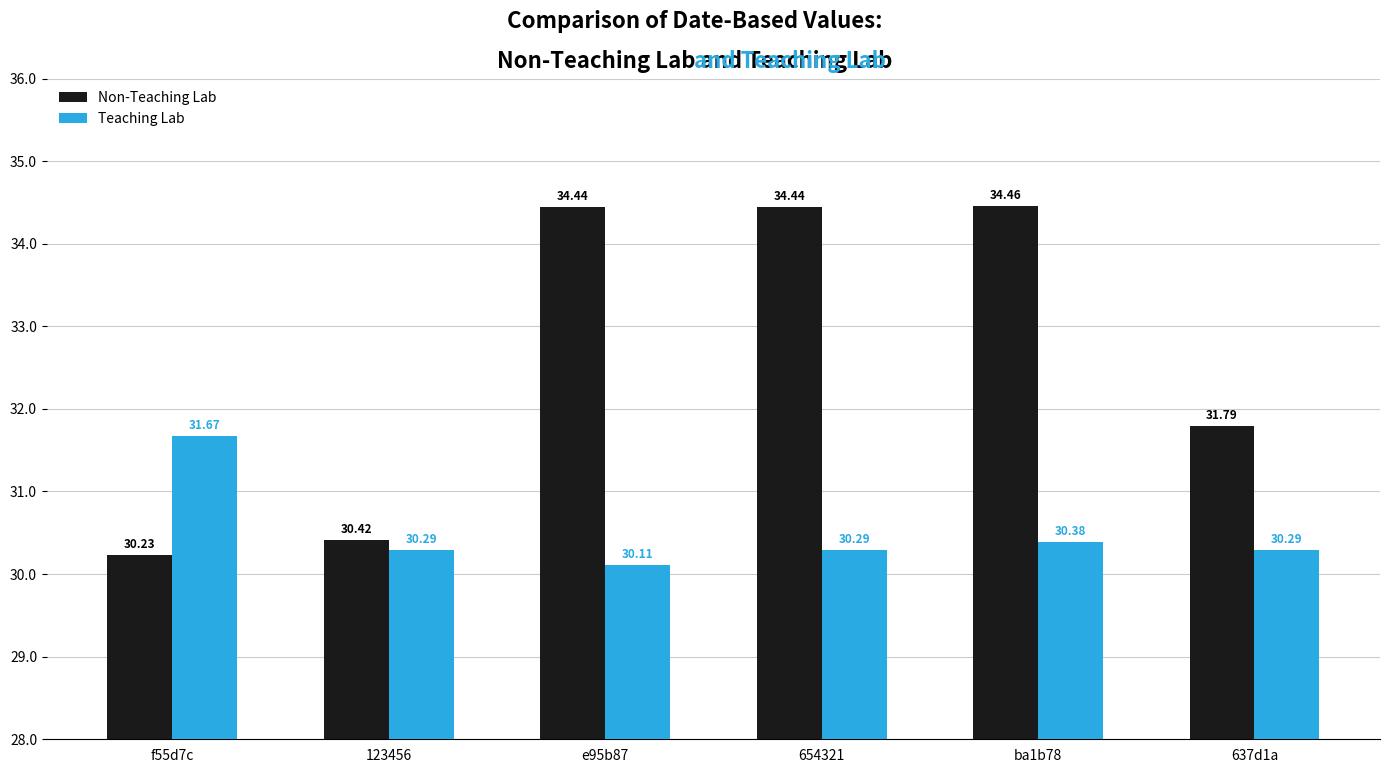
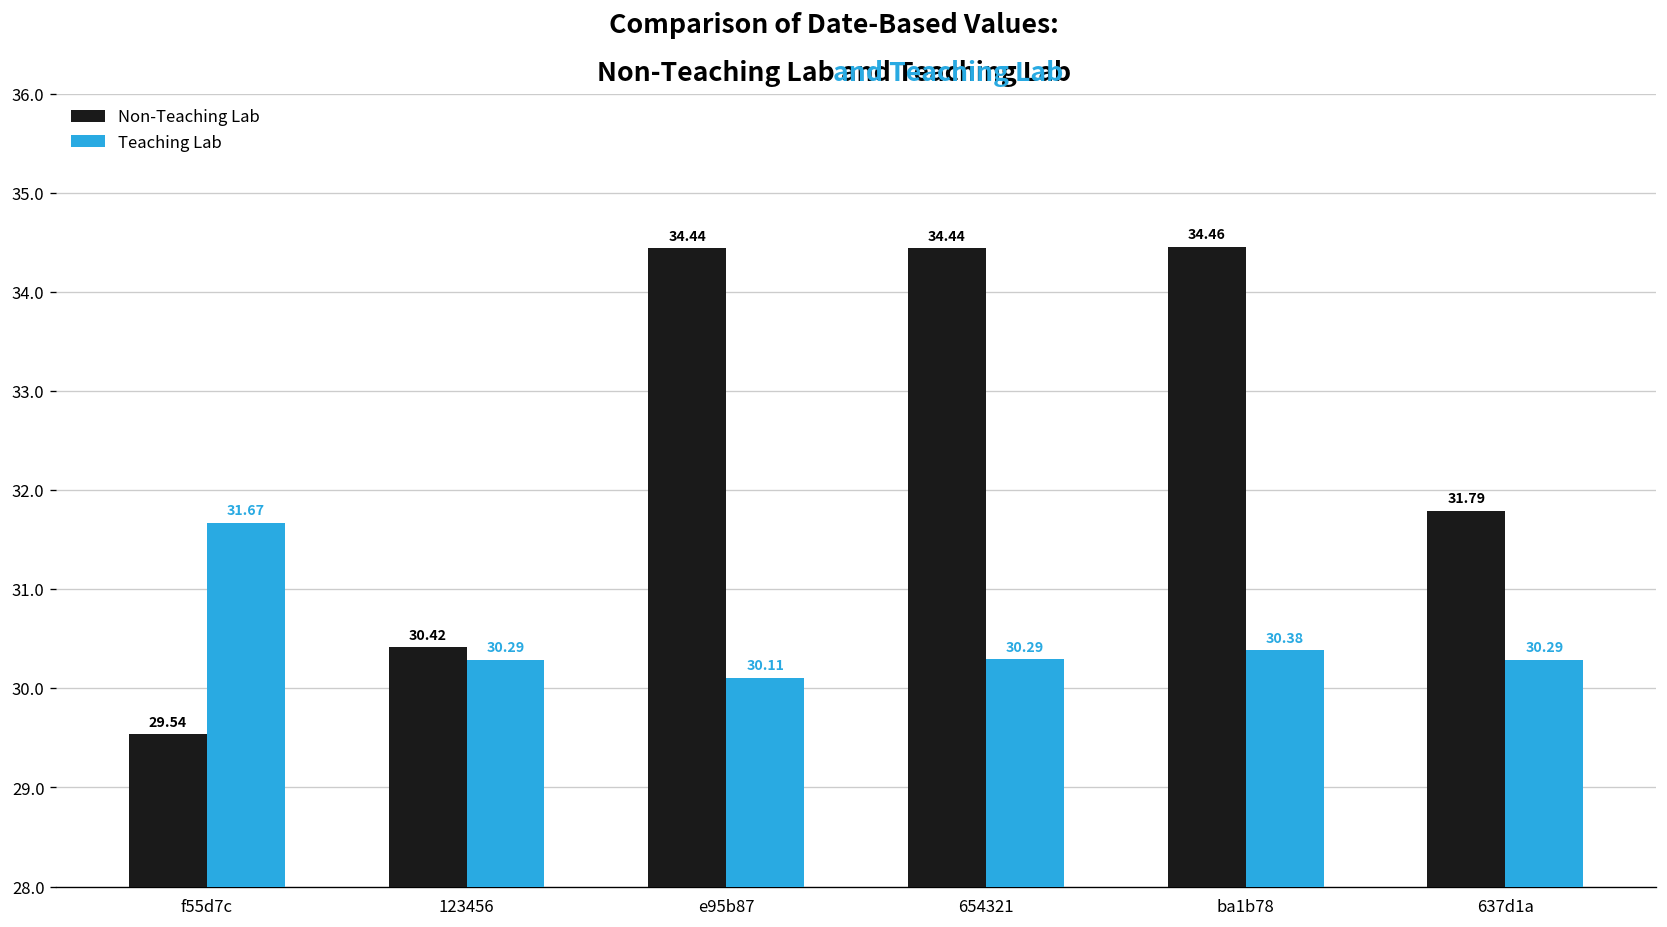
  {
    "Non-Teaching Lab": {
-     "f55d7c": 30.23,
+     "f55d7c": 29.54,
      "123456": 30.42,
      "e95b87": 34.44,
      "654321": 34.44,
      "ba1b78": 34.46,
      "637d1a": 31.79
    },
    "Teaching Lab": {
      "f55d7c": 31.67,
      "123456": 30.29,
      "e95b87": 30.11,
      "654321": 30.29,
      "ba1b78": 30.38,
      "637d1a": 30.29
    }
  }
